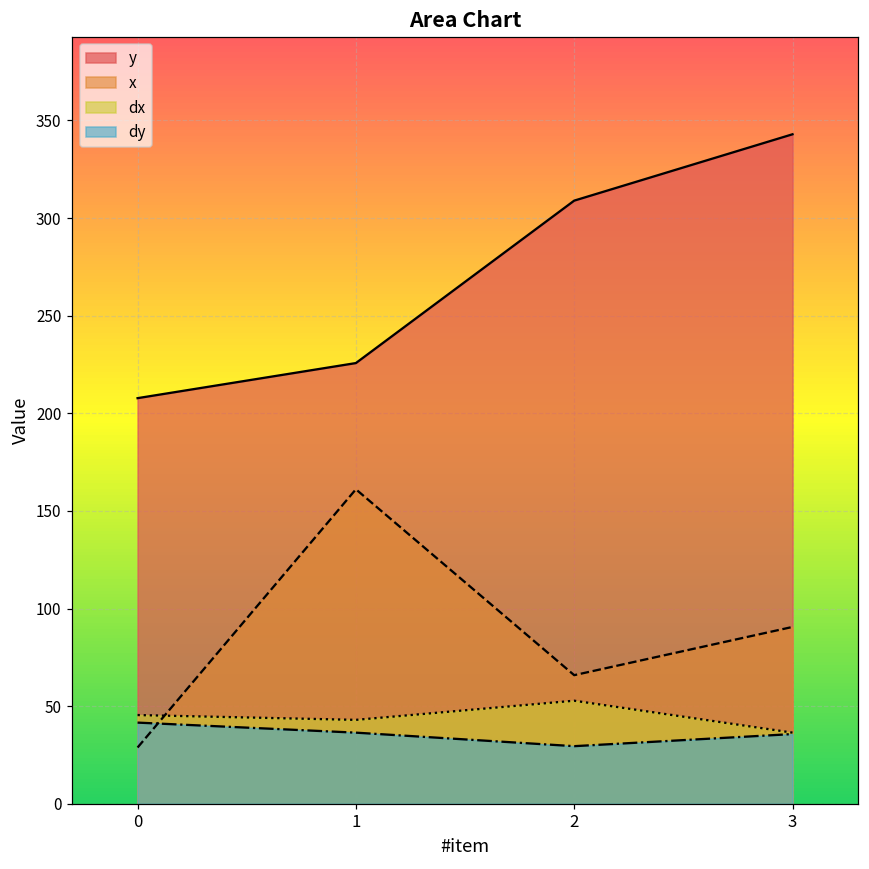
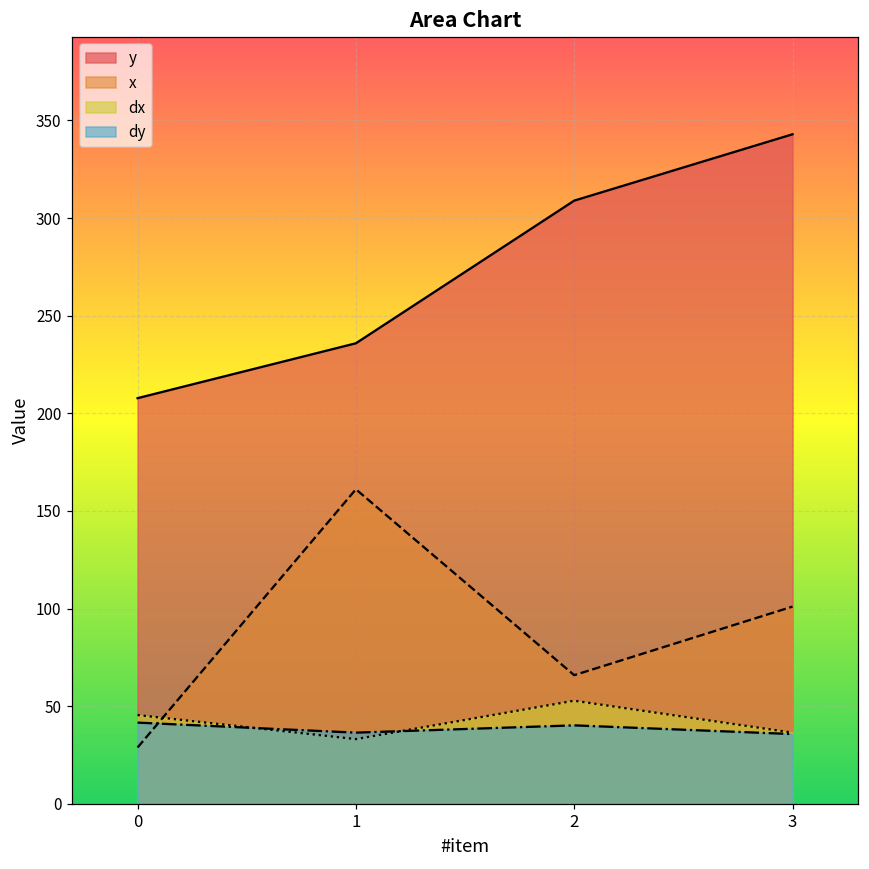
  {
    "y": {
      "0": 208,
-     "1": 226,
+     "1": 236,
      "2": 309,
      "3": 343
    },
    "x": {
      "0": 29,
      "1": 161,
      "2": 66,
-     "3": 91
+     "3": 101
    },
    "dx": {
      "0": 45,
-     "1": 43,
+     "1": 33,
      "2": 53
    },
    "dy": {
      "0": 42,
      "1": 36,
-     "2": 30
+     "2": 40
    }
  }
